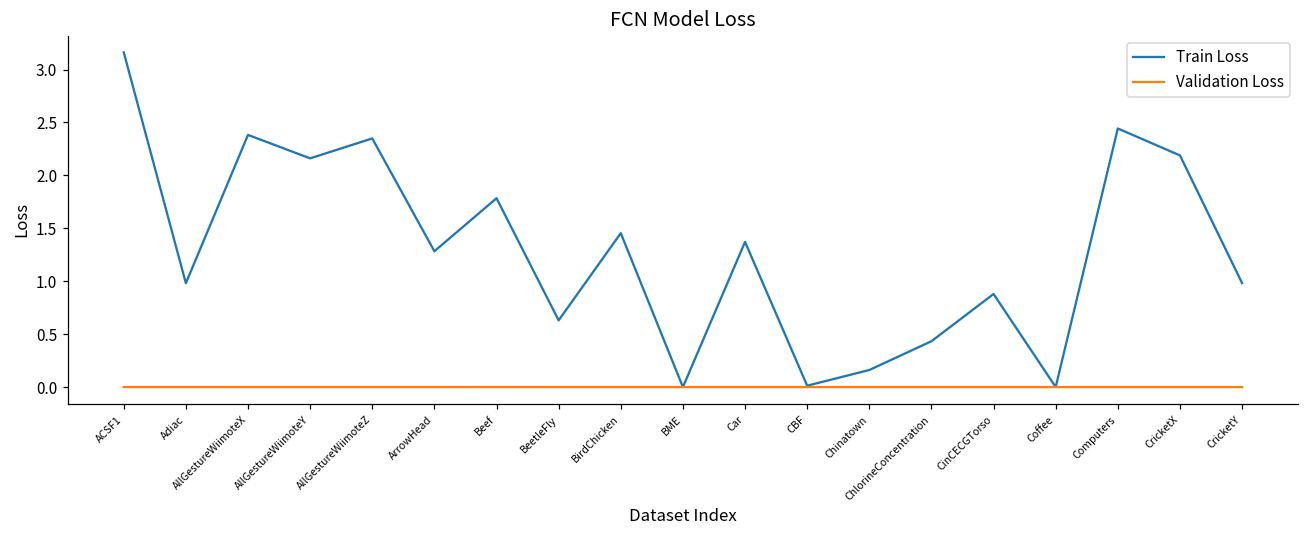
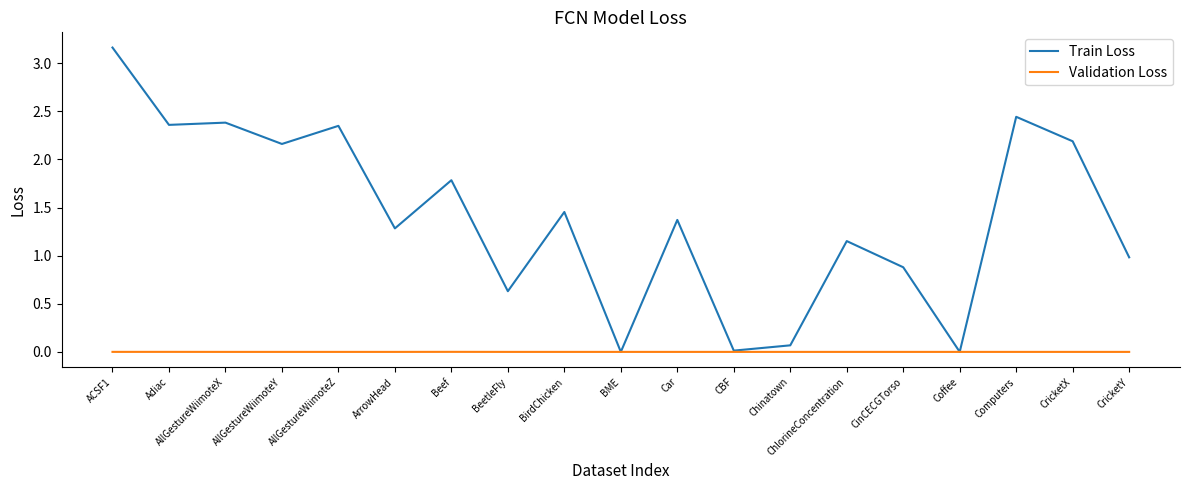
  {
    "Train Loss": {
      "ACSF1": 3.2,
-     "Adiac": 1.0,
+     "Adiac": 2.4,
      "AllGestureWiimoteX": 2.4,
      "AllGestureWiimoteY": 2.2,
      "AllGestureWiimoteZ": 2.3,
      "ArrowHead": 1.3,
      "Beef": 1.8,
      "BeetleFly": 0.6,
      "BirdChicken": 1.5,
      "Car": 1.4,
-     "Chinatown": 0.2,
-     "ChlorineConcentration": 0.4,
+     "Chinatown": 0.1,
+     "ChlorineConcentration": 1.2,
      "CinCECGTorso": 0.9,
      "Computers": 2.4,
      "CricketX": 2.2,
      "CricketY": 1.0
    },
    "Validation Loss": {
      "ACSF1": 0.0,
      "Adiac": 0.0,
      "AllGestureWiimoteX": 0.0,
      "AllGestureWiimoteY": 0.0,
      "AllGestureWiimoteZ": 0.0,
      "ArrowHead": 0.0,
      "Beef": 0.0,
      "BeetleFly": 0.0,
      "BirdChicken": 0.0,
      "Car": 0.0,
      "Chinatown": 0.0,
      "ChlorineConcentration": 0.0,
      "CinCECGTorso": 0.0,
      "Computers": 0.0,
      "CricketX": 0.0,
      "CricketY": 0.0
    }
  }
